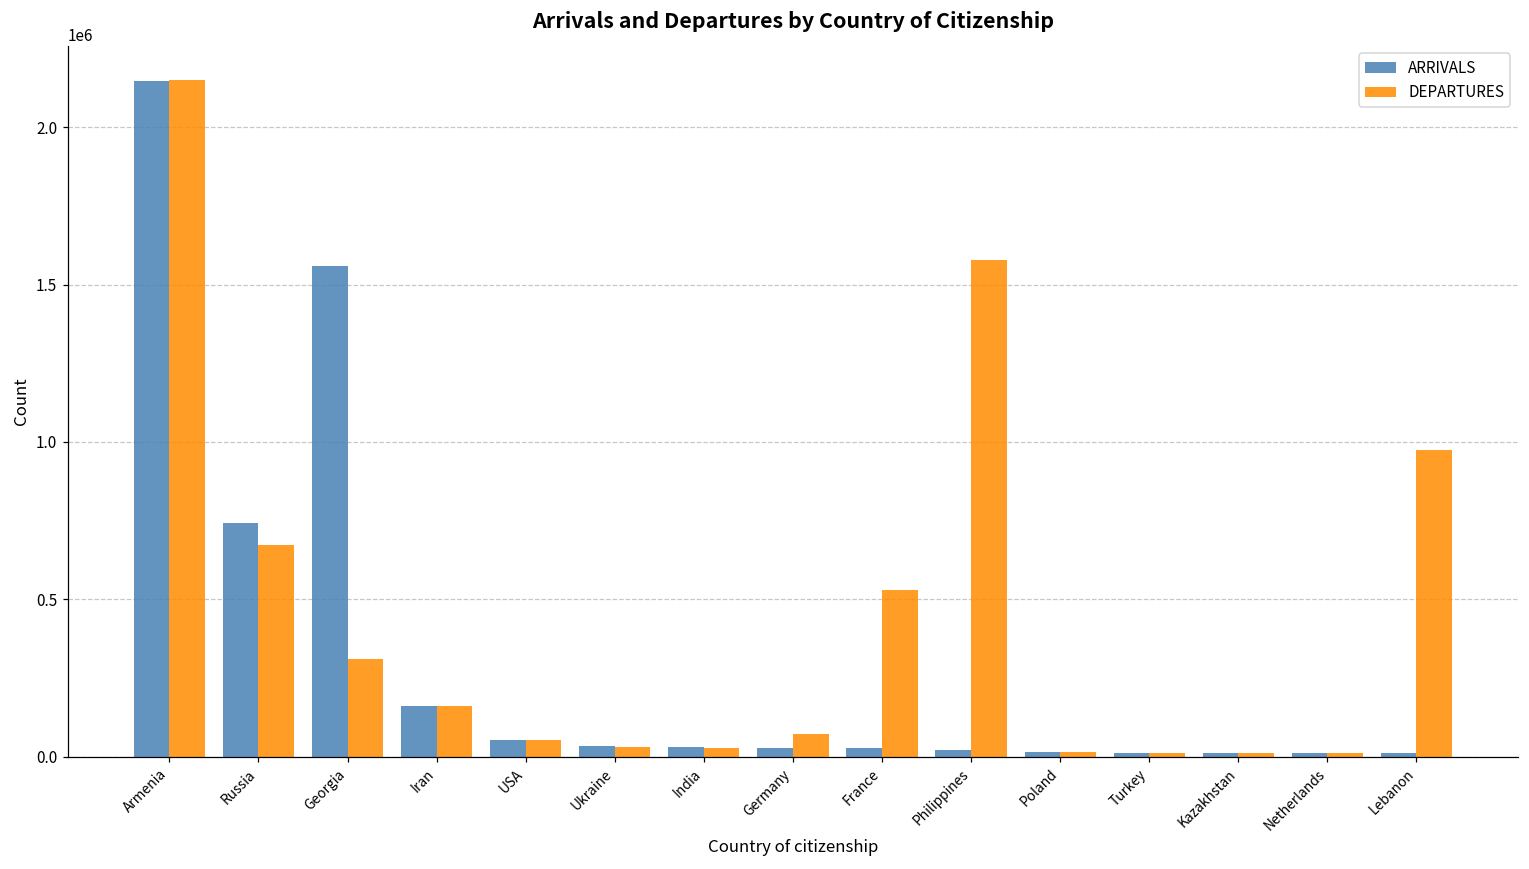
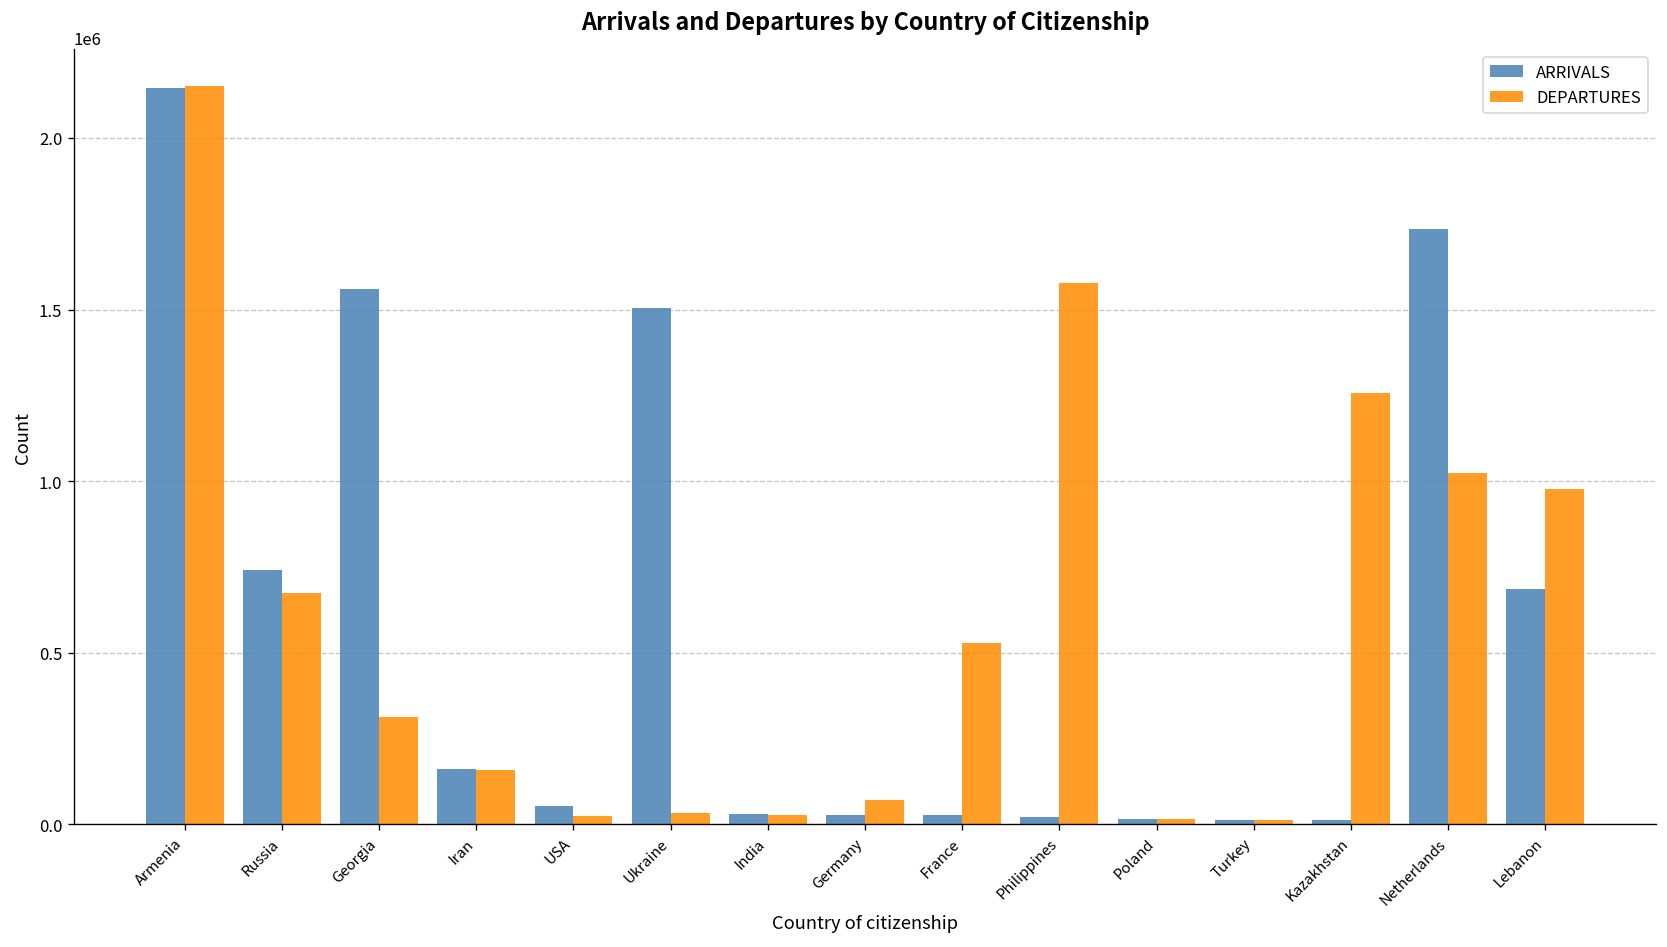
  {
    "ARRIVALS": {
      "Armenia": 2150000,
      "Russia": 740000,
      "Georgia": 1560000,
      "Iran": 160000,
      "USA": 50000,
-     "Ukraine": 30000,
+     "Ukraine": 1500000,
      "India": 30000,
      "Germany": 30000,
      "France": 30000,
      "Philippines": 20000,
      "Poland": 20000,
      "Turkey": 10000,
      "Kazakhstan": 10000,
-     "Netherlands": 10000,
-     "Lebanon": 10000
+     "Netherlands": 1730000,
+     "Lebanon": 690000
    },
    "DEPARTURES": {
      "Armenia": 2150000,
      "Russia": 670000,
      "Georgia": 310000,
      "Iran": 160000,
-     "USA": 50000,
+     "USA": 30000,
      "Ukraine": 30000,
      "India": 30000,
      "Germany": 70000,
      "France": 530000,
      "Philippines": 1580000,
      "Poland": 20000,
      "Turkey": 10000,
-     "Kazakhstan": 10000,
-     "Netherlands": 10000,
+     "Kazakhstan": 1260000,
+     "Netherlands": 1020000,
      "Lebanon": 980000
    }
  }
